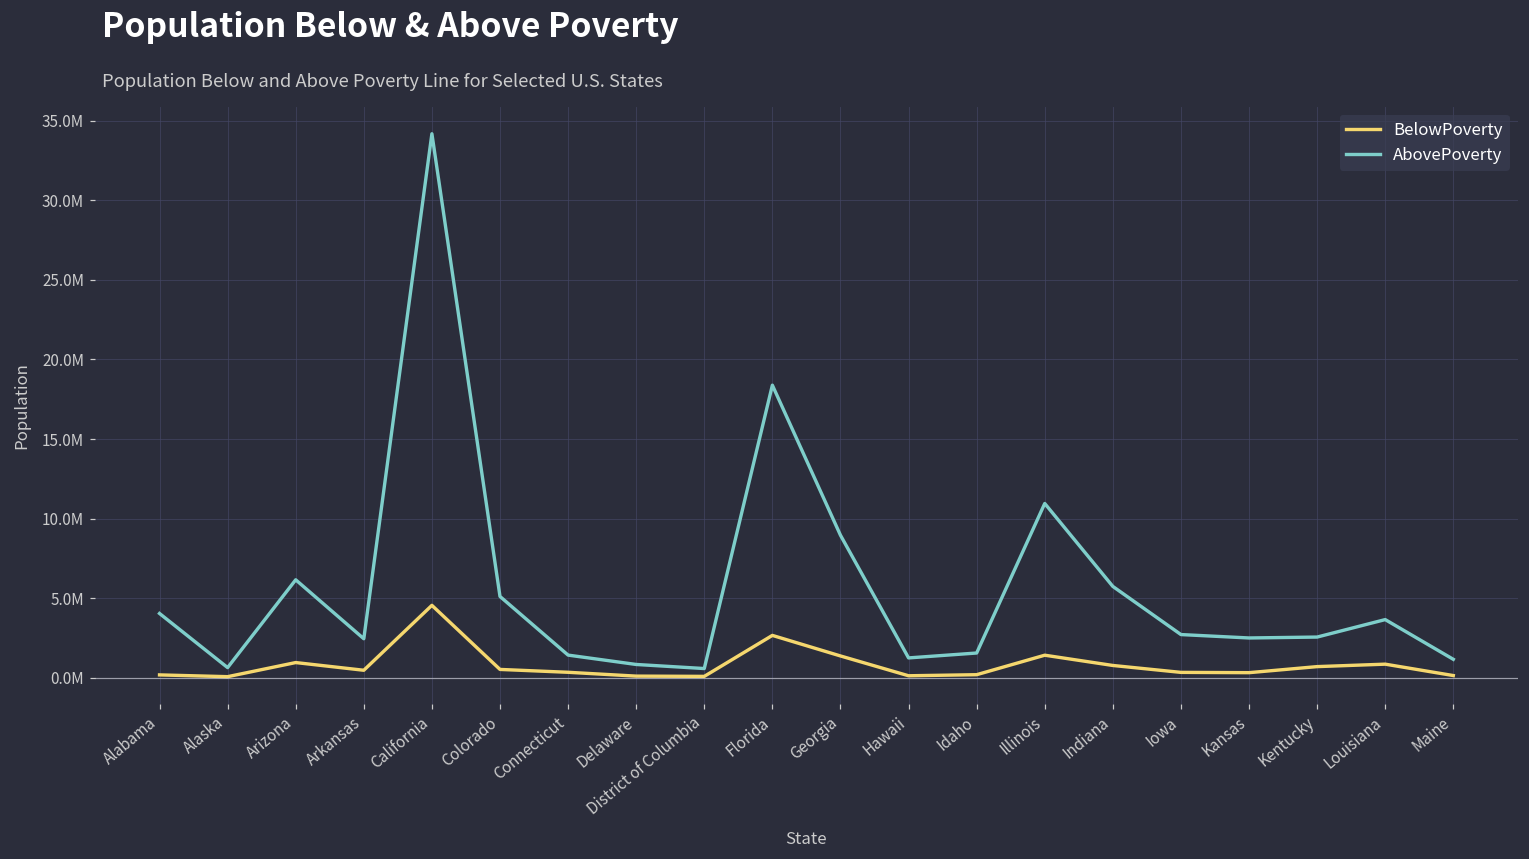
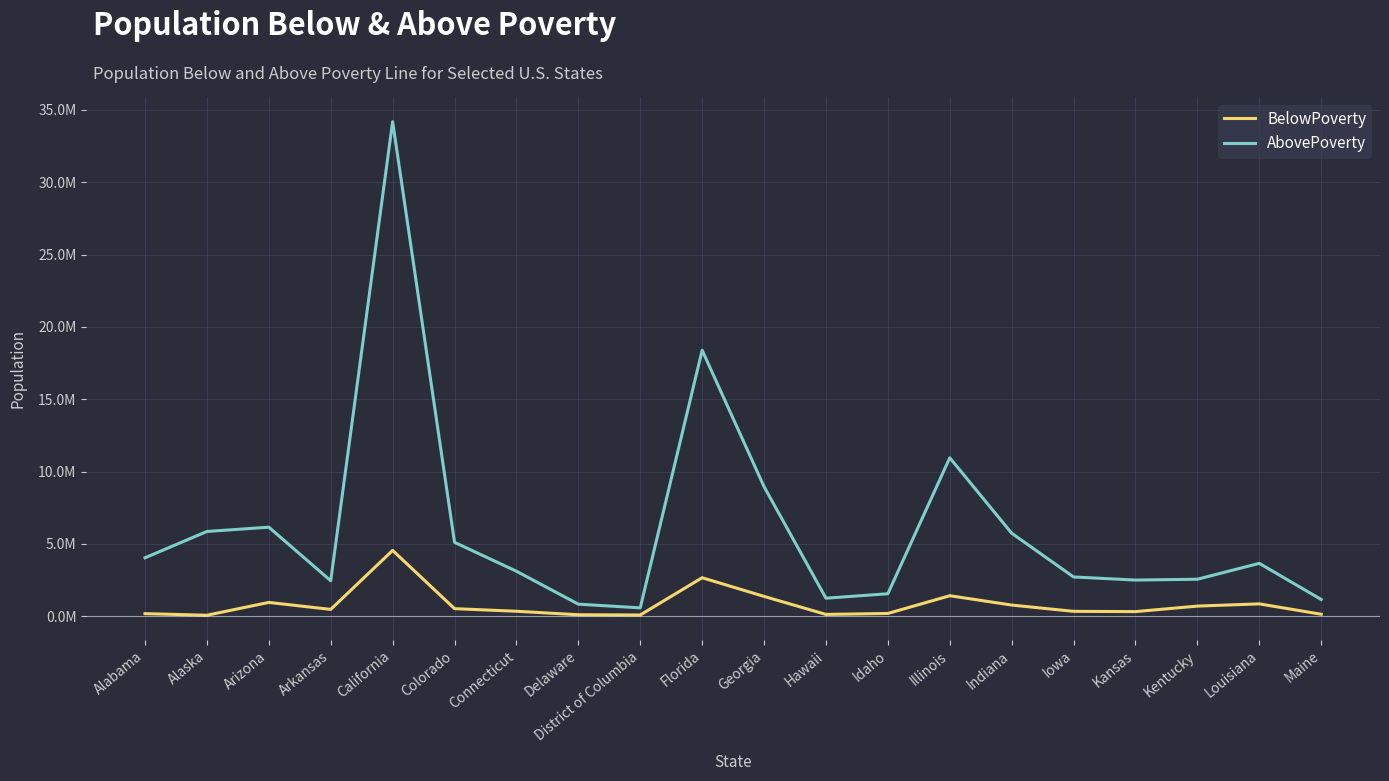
  {
    "BelowPoverty": {
      "Alabama": 200000,
      "Alaska": 100000,
      "Arizona": 1000000,
      "Arkansas": 500000,
      "California": 4600000,
      "Colorado": 500000,
      "Connecticut": 300000,
      "Delaware": 100000,
      "District of Columbia": 100000,
      "Florida": 2700000,
      "Georgia": 1400000,
      "Hawaii": 100000,
      "Idaho": 200000,
      "Illinois": 1400000,
      "Indiana": 800000,
      "Iowa": 300000,
      "Kansas": 300000,
      "Kentucky": 700000,
      "Louisiana": 900000,
      "Maine": 100000
    },
    "AbovePoverty": {
      "Alabama": 4000000,
-     "Alaska": 600000,
+     "Alaska": 5900000,
      "Arizona": 6200000,
      "Arkansas": 2500000,
      "California": 34200000,
      "Colorado": 5100000,
-     "Connecticut": 1400000,
+     "Connecticut": 3100000,
      "Delaware": 800000,
      "District of Columbia": 600000,
      "Florida": 18400000,
      "Georgia": 9000000,
      "Hawaii": 1300000,
      "Idaho": 1600000,
      "Illinois": 11000000,
      "Indiana": 5700000,
      "Iowa": 2700000,
      "Kansas": 2500000,
      "Kentucky": 2600000,
      "Louisiana": 3700000,
      "Maine": 1200000
    }
  }
